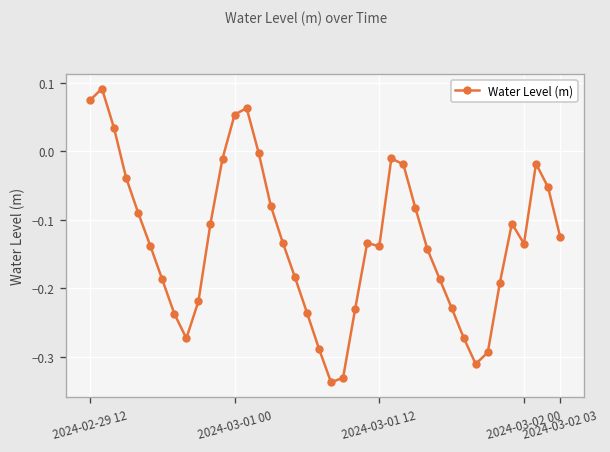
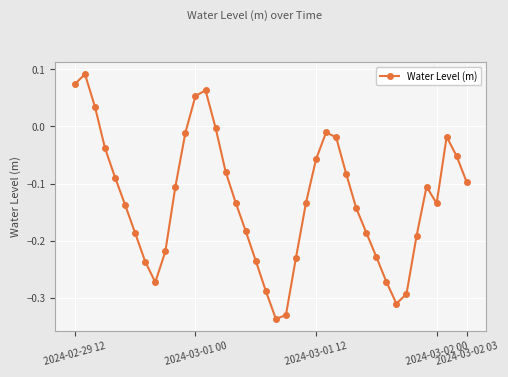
  {
    "2024-02-29 12": 0.07,
    "2024-03-01 00": 0.05,
-   "2024-03-01 12": -0.14,
+   "2024-03-01 12": -0.06,
    "2024-03-02 00": -0.13,
-   "2024-03-02 03": -0.12
+   "2024-03-02 03": -0.10
  }
